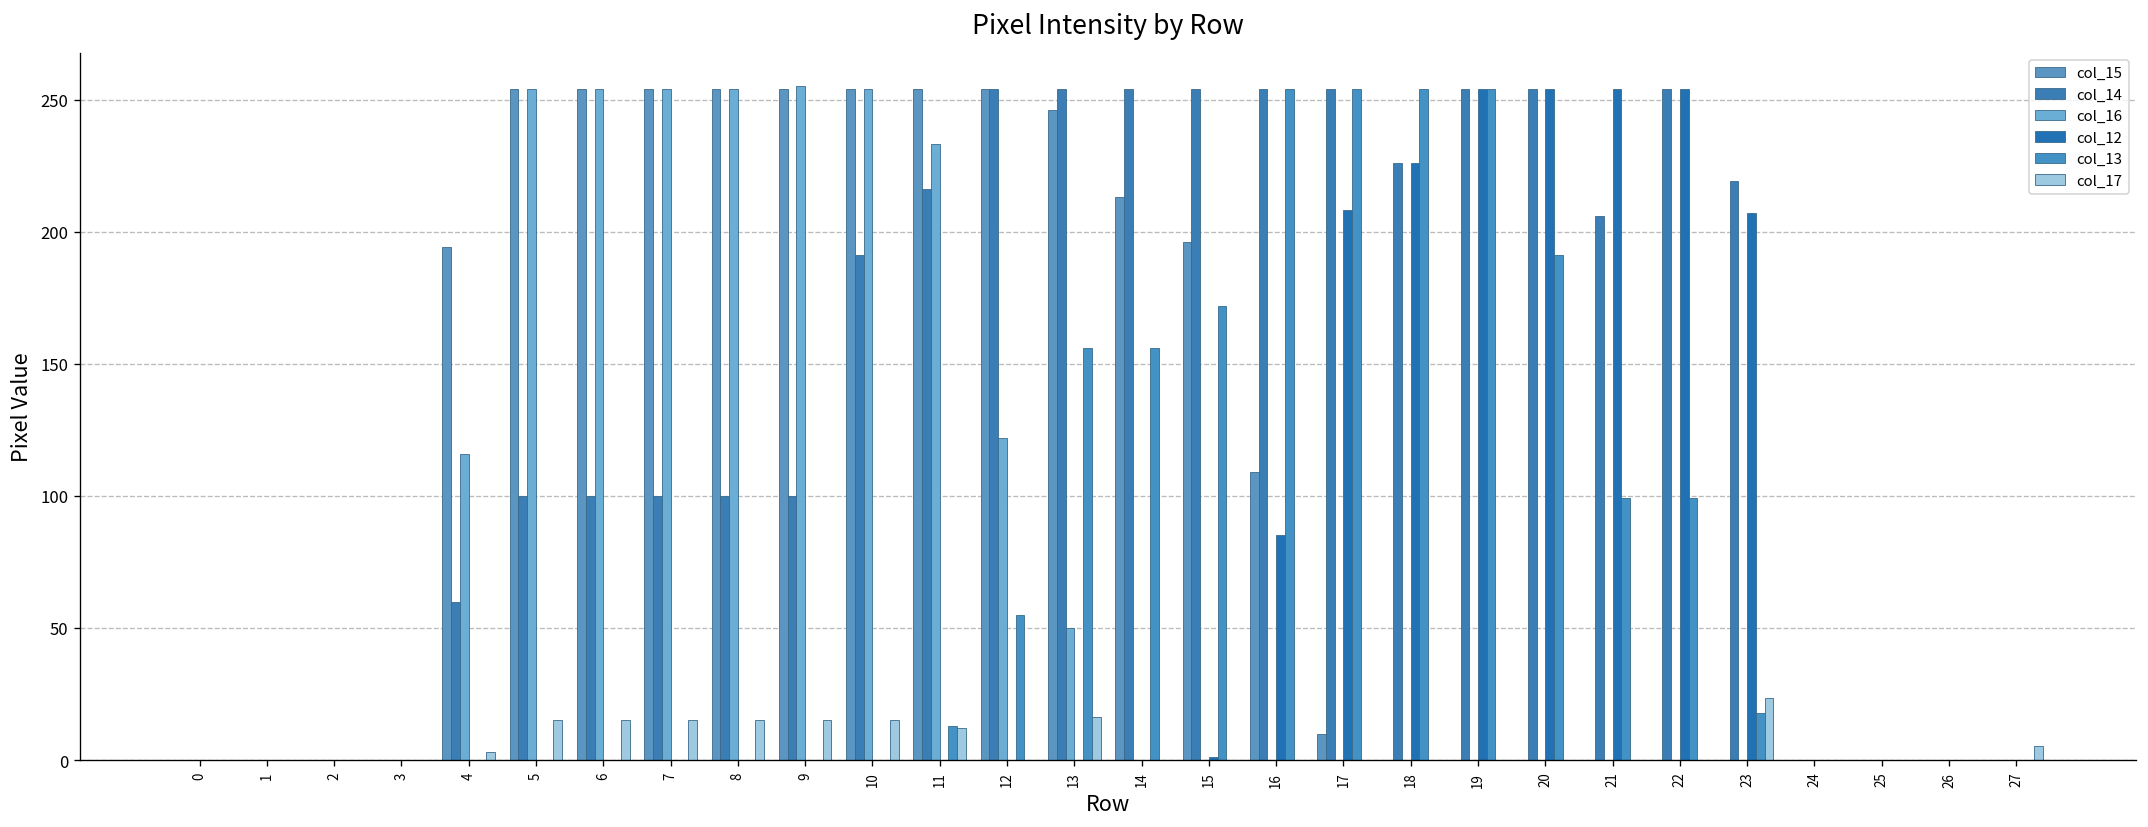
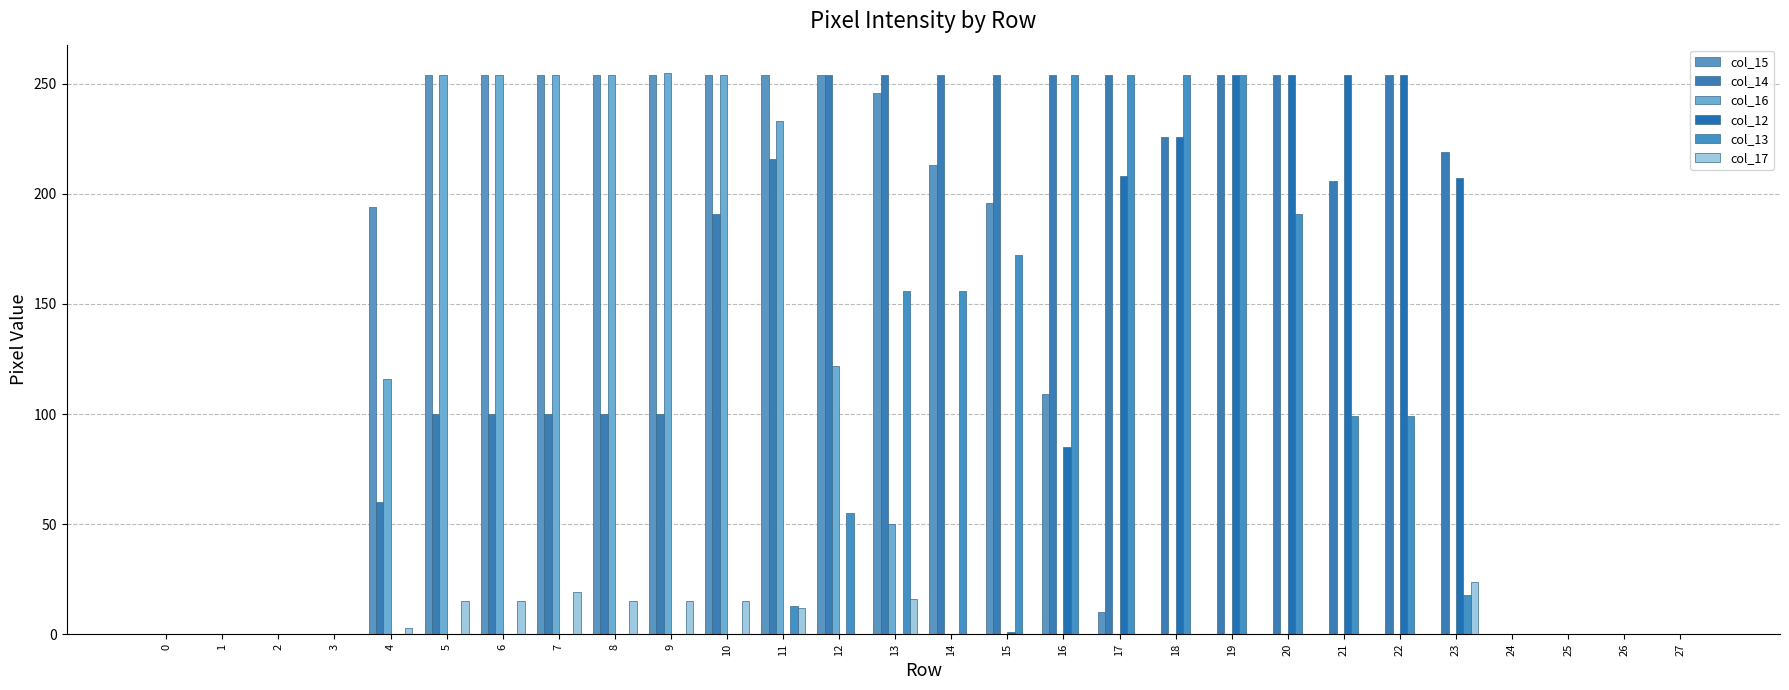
  {
    "col_17": {
      "0": 0,
      "1": 0,
      "2": 0,
      "3": 0,
      "4": 3,
      "5": 15,
      "6": 15,
-     "7": 15,
+     "7": 19,
      "8": 15,
      "9": 15,
      "10": 15,
      "11": 12,
      "12": 0,
      "13": 16,
      "14": 0,
      "15": 0,
      "16": 0,
      "17": 0,
      "18": 0,
      "19": 0,
      "20": 0,
      "21": 0,
      "22": 0,
      "23": 24,
      "24": 0,
      "25": 0,
      "26": 0,
-     "27": 5
+     "27": 0
    }
  }
